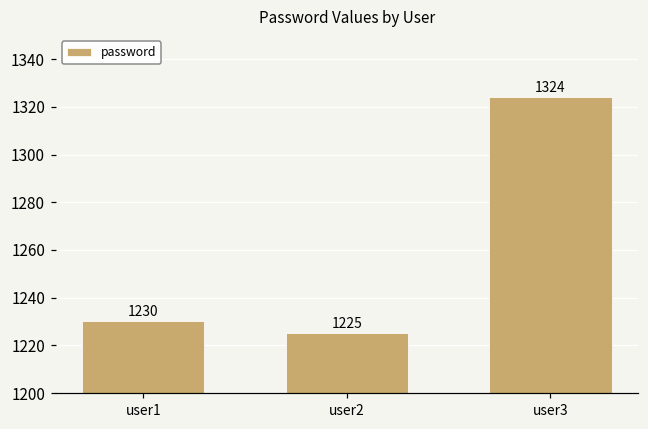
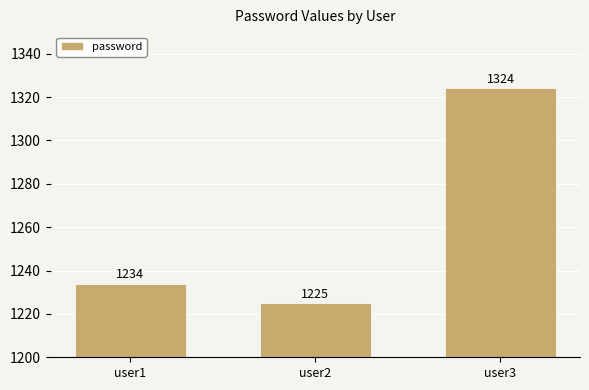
  {
-   "user1": 1230,
+   "user1": 1234,
    "user2": 1225,
    "user3": 1324
  }
